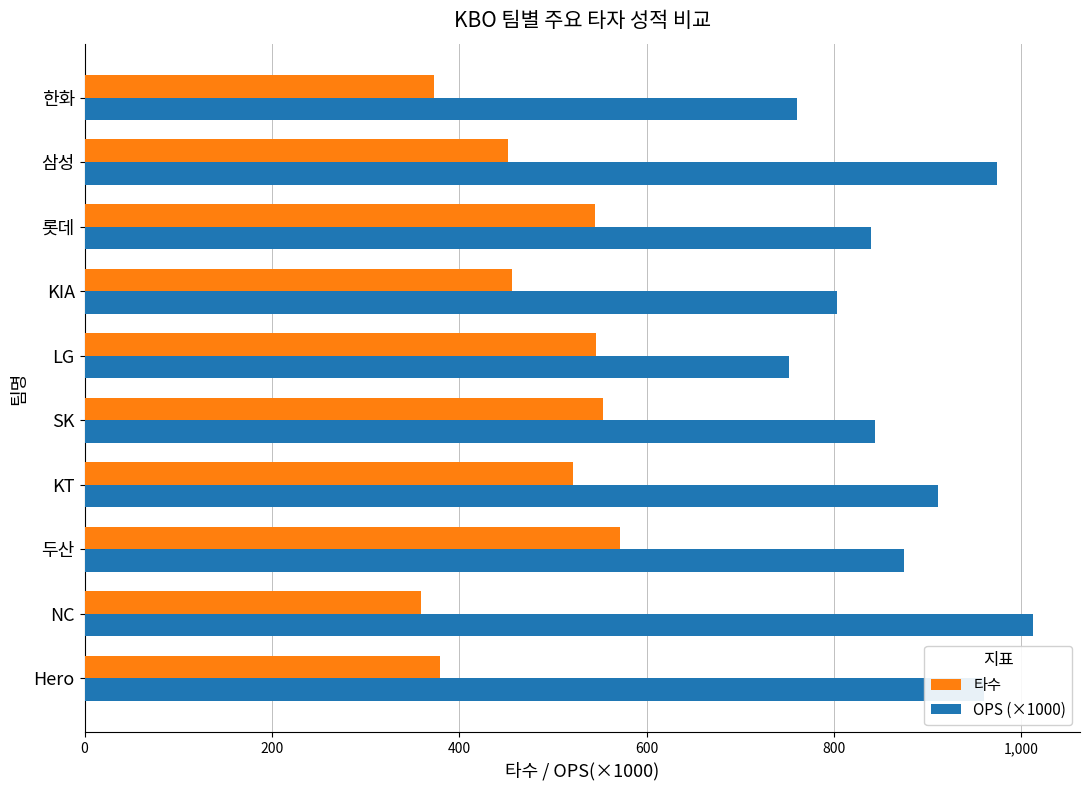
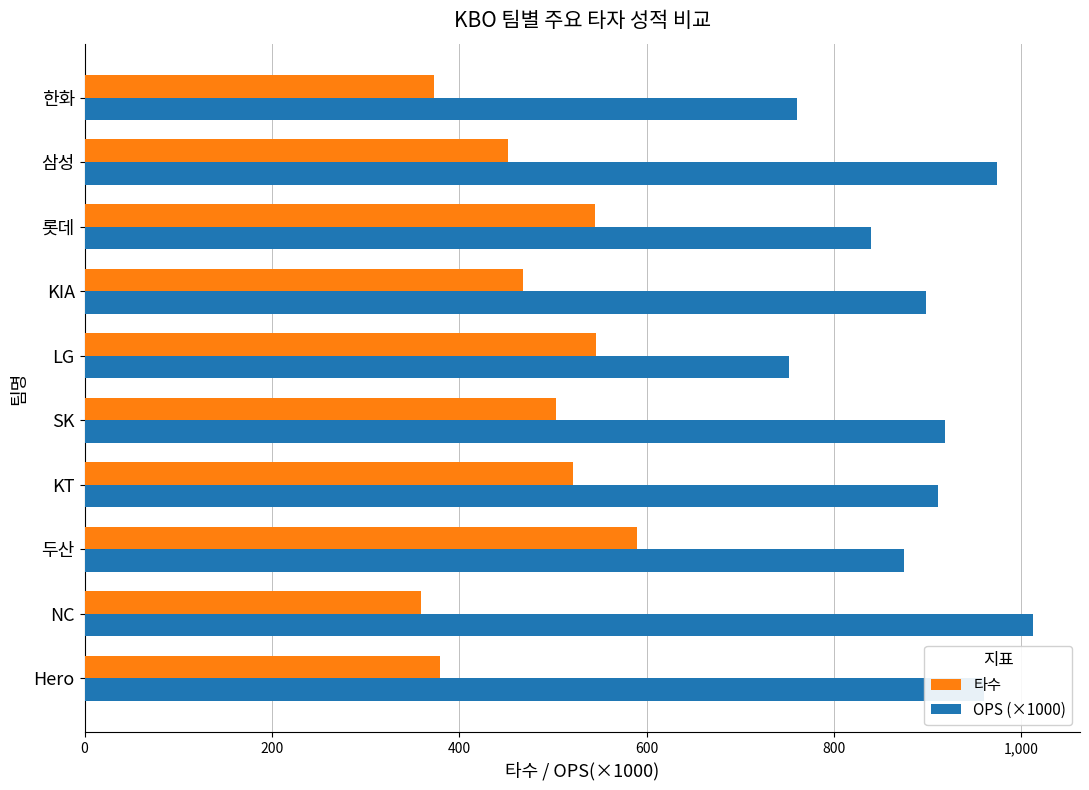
  {
    "타수": {
      "한화": "370",
      "삼성": "450",
      "롯데": "550",
-     "KIA": "460",
+     "KIA": "470",
      "LG": "550",
-     "SK": "550",
+     "SK": "500",
      "KT": "520",
-     "두산": "570",
+     "두산": "590",
      "NC": "360",
      "Hero": "380"
    },
    "OPS (×1000)": {
      "한화": "760",
      "삼성": "970",
      "롯데": "840",
-     "KIA": "800",
+     "KIA": "900",
      "LG": "750",
-     "SK": "840",
+     "SK": "920",
      "KT": "910",
      "두산": "880",
      "NC": "1,010"
    }
  }
